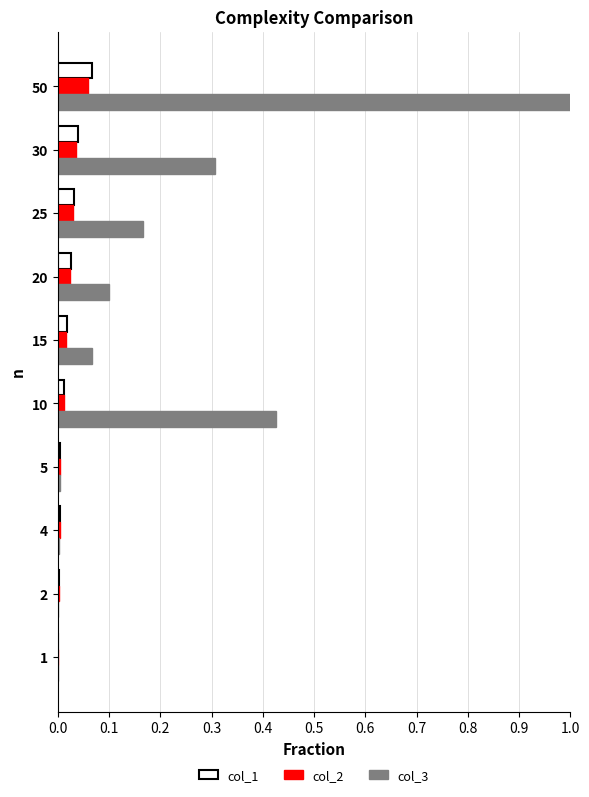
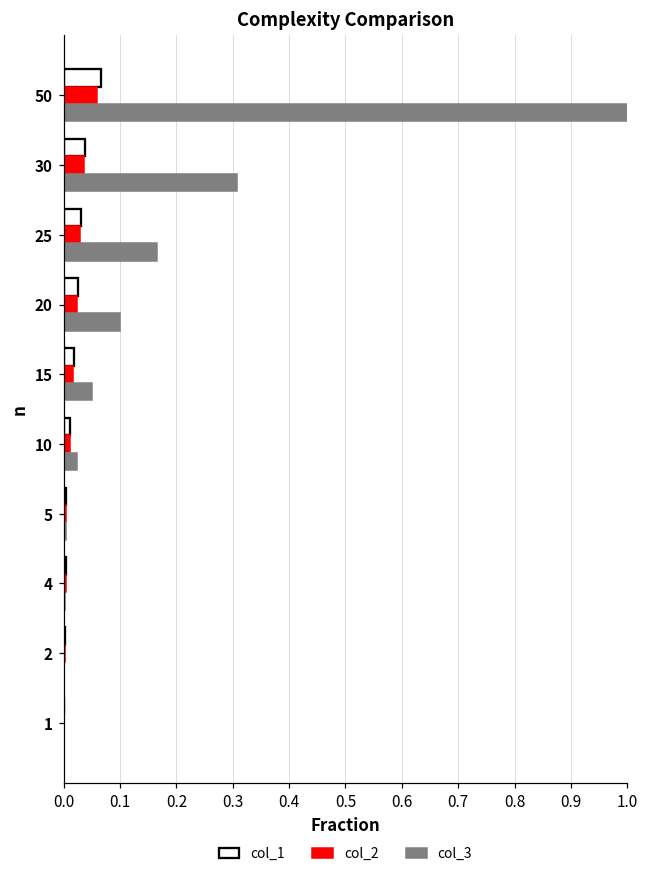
  {
    "col_1": {
      "50": 0.07,
      "30": 0.04,
      "25": 0.03,
      "20": 0.03,
      "15": 0.02,
      "10": 0.01
    },
    "col_2": {
      "50": 0.06,
      "30": 0.04,
      "25": 0.03,
      "20": 0.02,
      "15": 0.02,
      "10": 0.01
    },
    "col_3": {
      "50": 1.00,
      "30": 0.31,
      "25": 0.17,
      "20": 0.10,
-     "15": 0.07,
-     "10": 0.42,
+     "15": 0.05,
+     "10": 0.02,
      "1": 0.00
    }
  }
